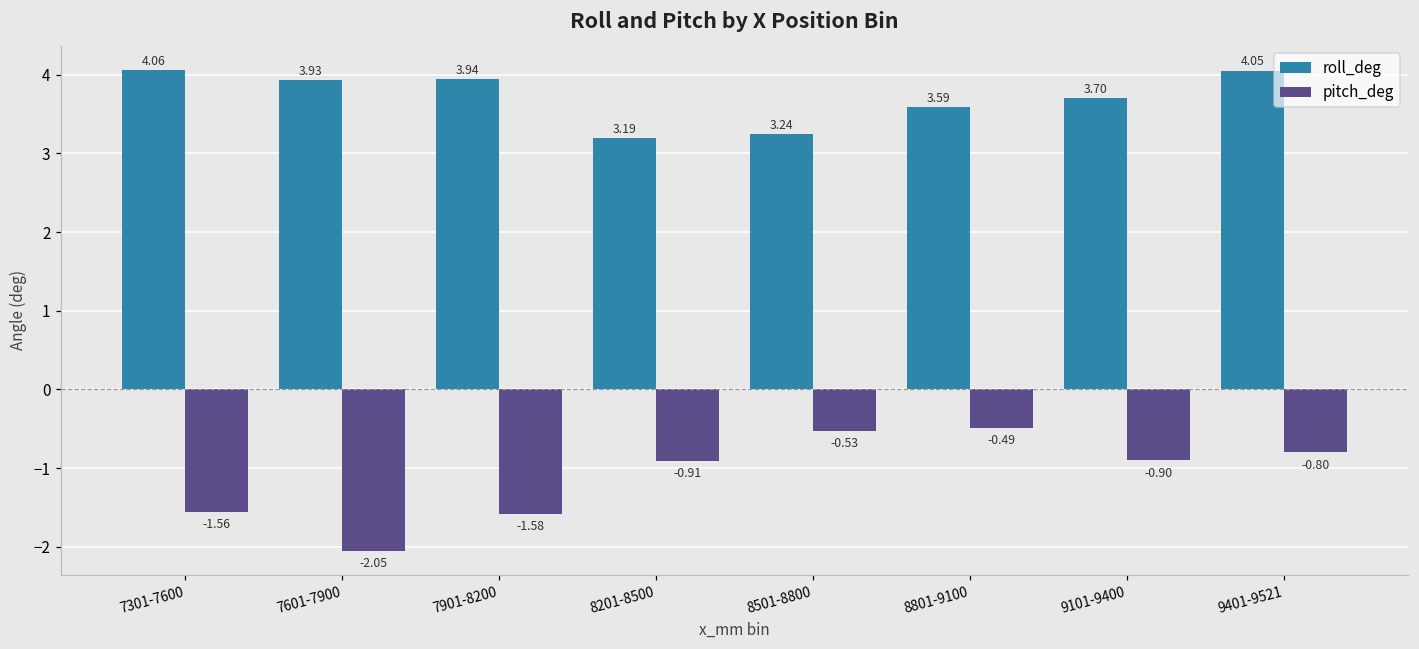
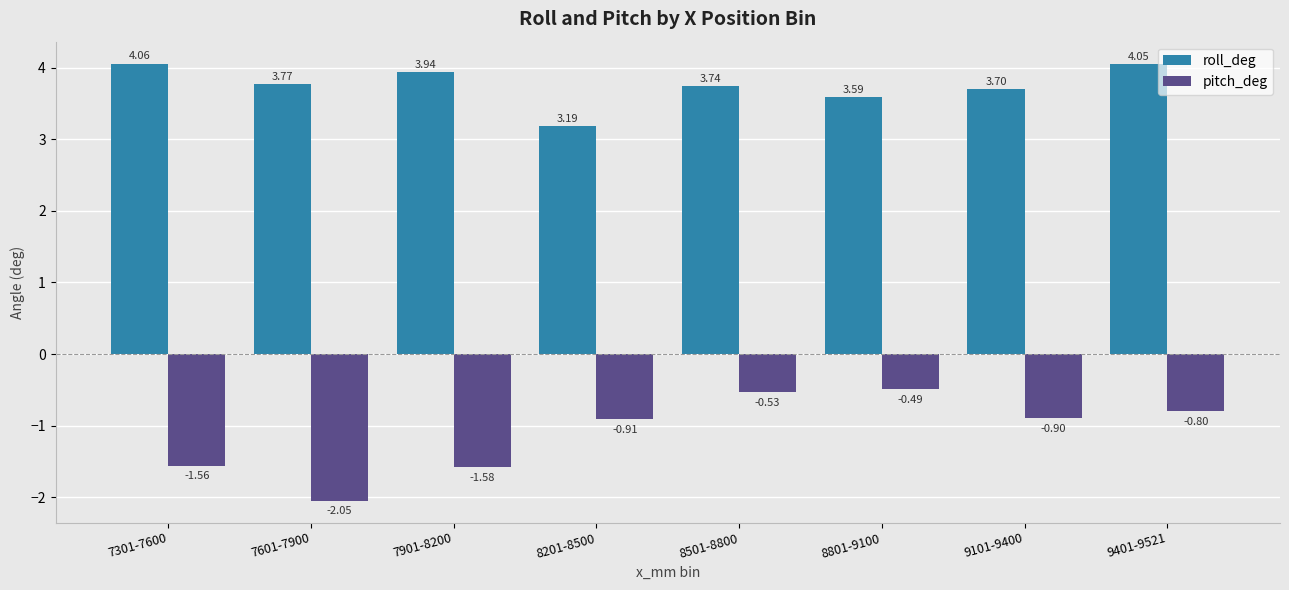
  {
    "roll_deg": {
      "7301-7600": 4.06,
-     "7601-7900": 3.93,
+     "7601-7900": 3.77,
      "7901-8200": 3.94,
      "8201-8500": 3.19,
-     "8501-8800": 3.24,
+     "8501-8800": 3.74,
      "8801-9100": 3.59,
      "9101-9400": 3.70,
      "9401-9521": 4.05
    },
    "pitch_deg": {
      "7301-7600": -1.56,
      "7601-7900": -2.05,
      "7901-8200": -1.58,
      "8201-8500": -0.91,
      "8501-8800": -0.53,
      "8801-9100": -0.49,
      "9101-9400": -0.90,
      "9401-9521": -0.80
    }
  }
